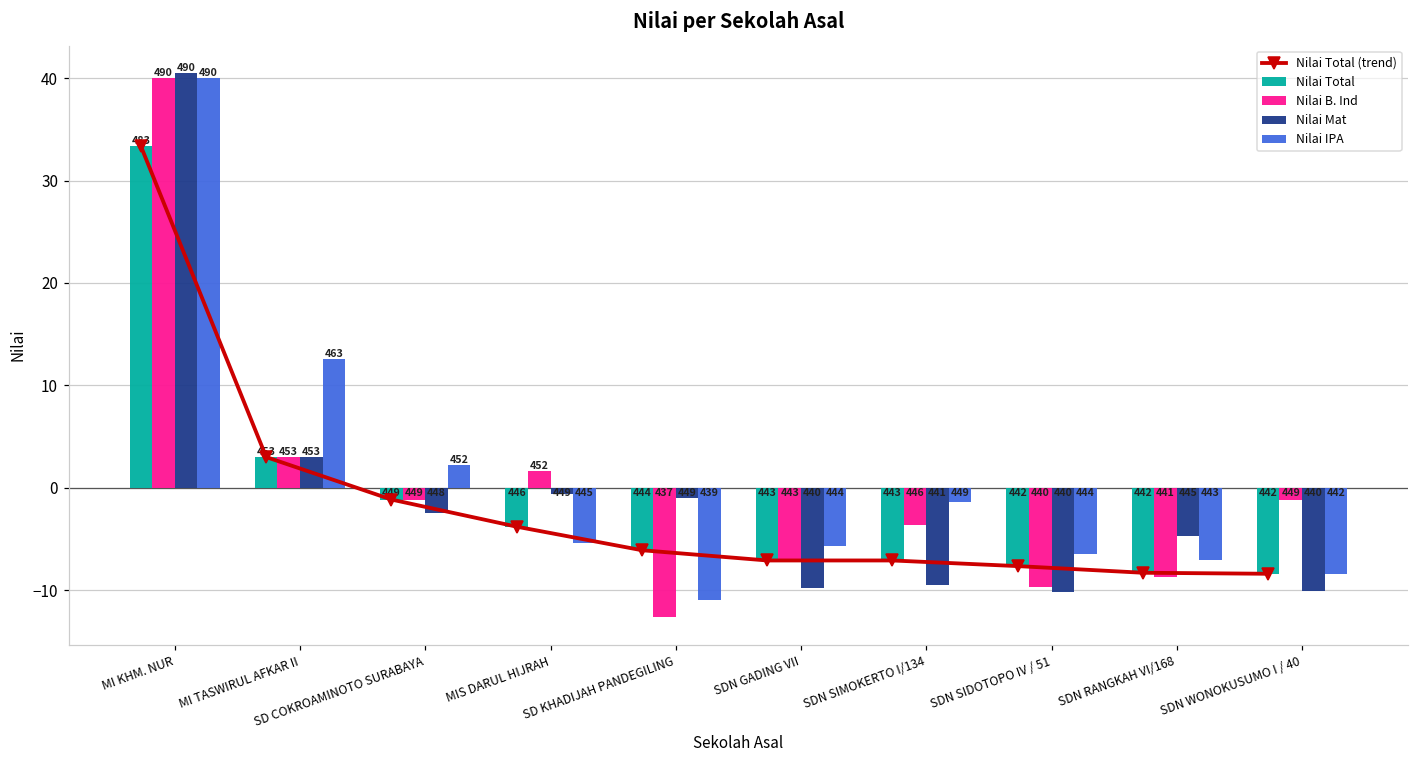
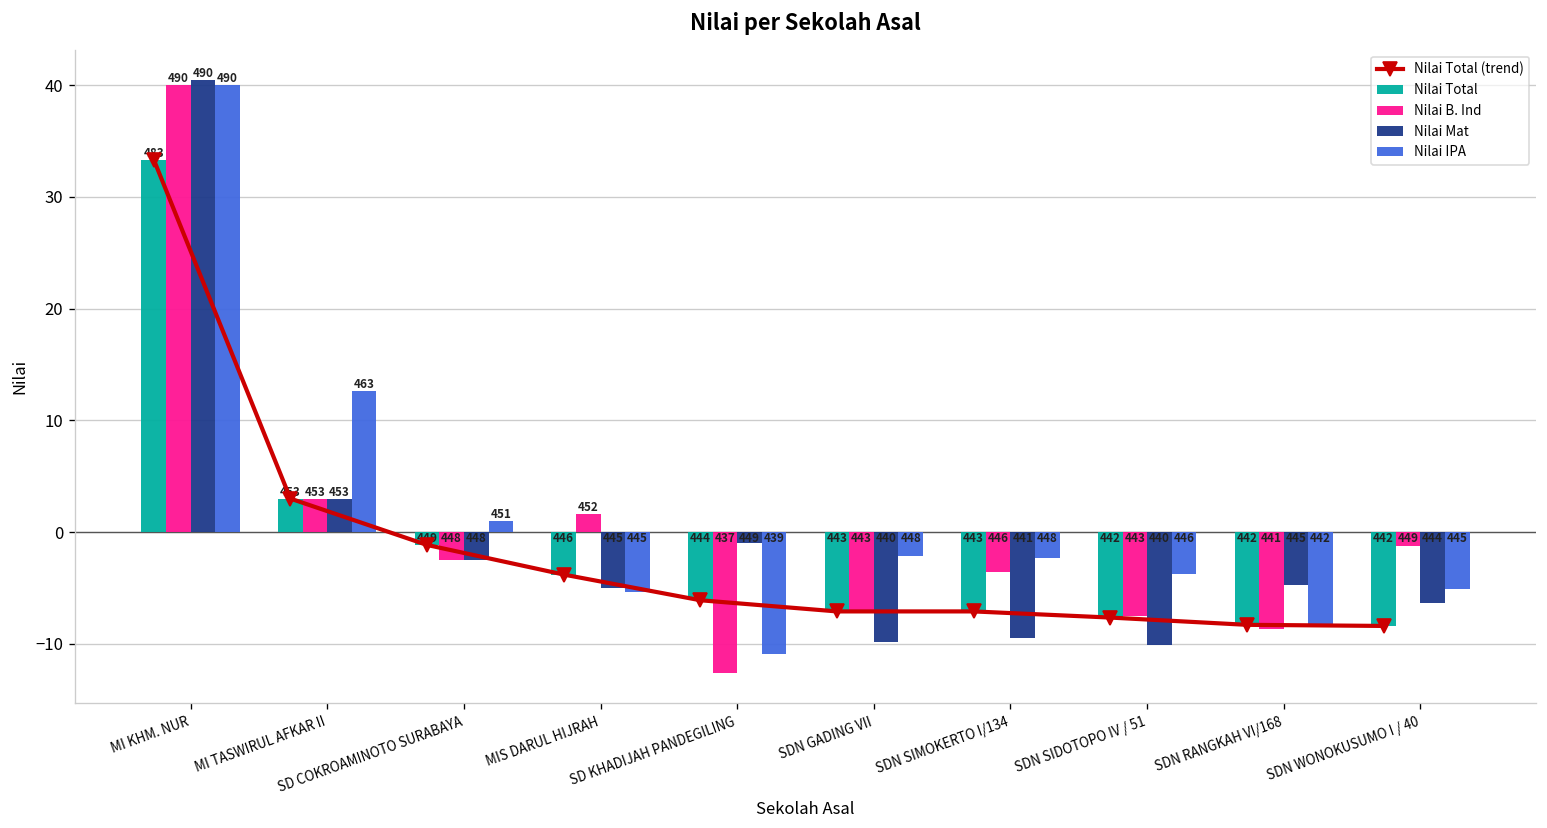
  {
    "Nilai B. Ind": {
-     "SD COKROAMINOTO SURABAYA": 449,
-     "SDN SIDOTOPO IV / 51": 440
+     "SD COKROAMINOTO SURABAYA": 448,
+     "SDN SIDOTOPO IV / 51": 443
    },
    "Nilai Mat": {
-     "MIS DARUL HIJRAH": 449,
-     "SDN WONOKUSUMO I / 40": 440
+     "MIS DARUL HIJRAH": 445,
+     "SDN WONOKUSUMO I / 40": 444
    },
    "Nilai IPA": {
-     "SD COKROAMINOTO SURABAYA": 452,
-     "SDN GADING VII": 444,
-     "SDN SIMOKERTO I/134": 449,
-     "SDN SIDOTOPO IV / 51": 444,
-     "SDN RANGKAH VI/168": 443,
-     "SDN WONOKUSUMO I / 40": 442
+     "SD COKROAMINOTO SURABAYA": 451,
+     "SDN GADING VII": 448,
+     "SDN SIMOKERTO I/134": 448,
+     "SDN SIDOTOPO IV / 51": 446,
+     "SDN RANGKAH VI/168": 442,
+     "SDN WONOKUSUMO I / 40": 445
    }
  }
